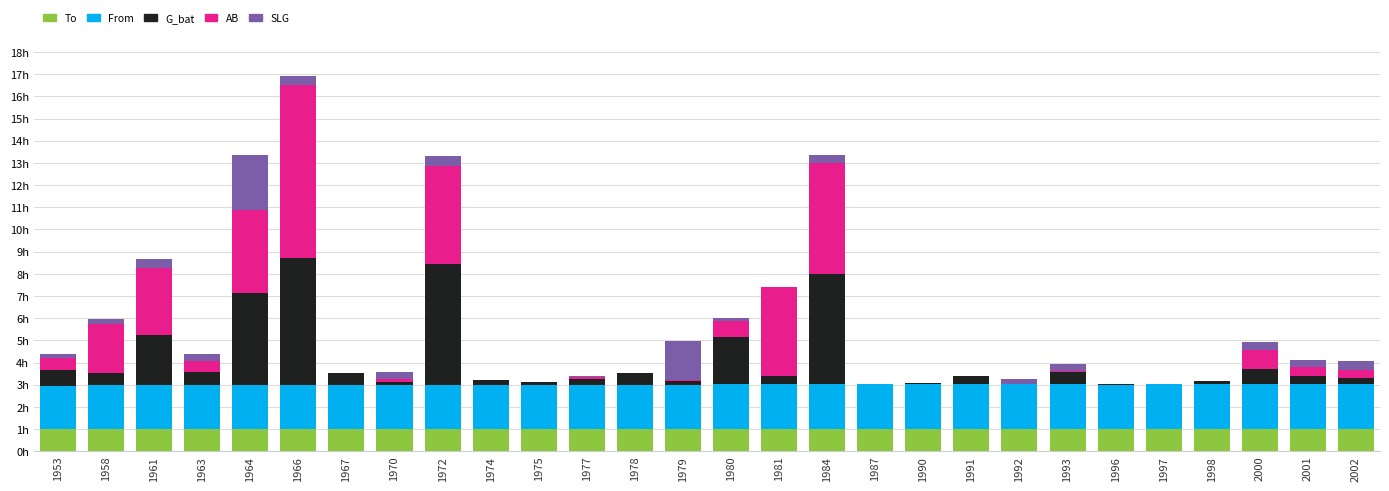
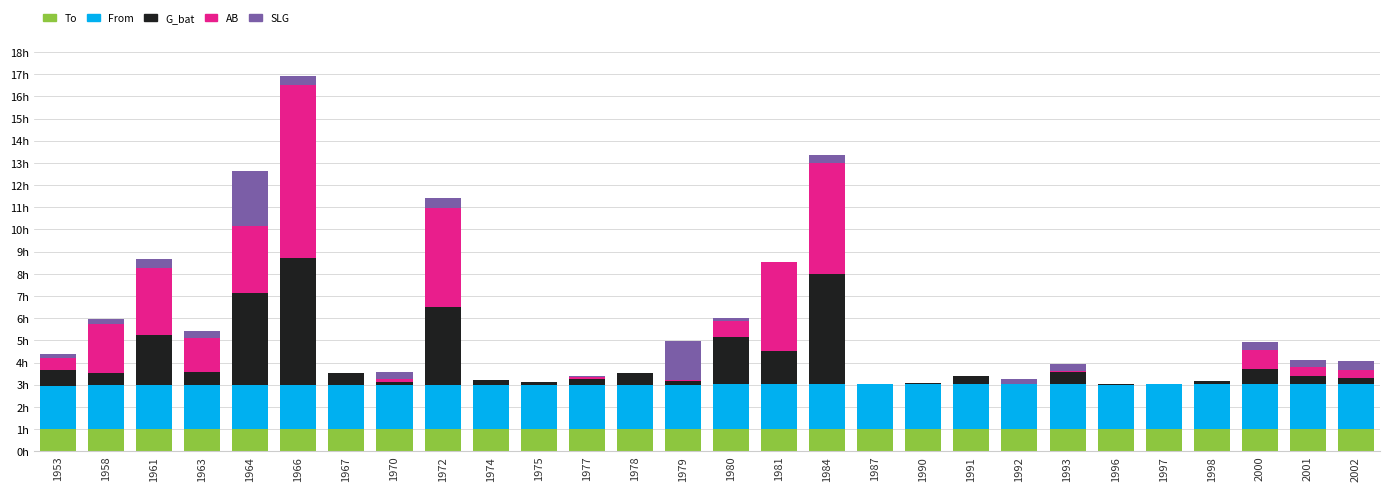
  {
    "To": {
      "1953": "1.0h",
      "1958": "1.0h",
      "1961": "1.0h",
      "1963": "1.0h",
      "1964": "1.0h",
      "1966": "1.0h",
      "1967": "1.0h",
      "1970": "1.0h",
      "1972": "1.0h",
      "1974": "1.0h",
      "1975": "1.0h",
      "1977": "1.0h",
      "1978": "1.0h",
      "1979": "1.0h",
      "1980": "1.0h",
      "1981": "1.0h",
      "1984": "1.0h",
      "1987": "1.0h",
      "1990": "1.0h",
      "1991": "1.0h",
      "1992": "1.0h",
      "1993": "1.0h",
      "1996": "1.0h",
      "1997": "1.0h",
      "1998": "1.0h",
      "2000": "1.0h",
      "2001": "1.0h",
      "2002": "1.0h"
    },
    "From": {
      "1953": "2.0h",
      "1958": "2.0h",
      "1961": "2.0h",
      "1963": "2.0h",
      "1964": "2.0h",
      "1966": "2.0h",
      "1967": "2.0h",
      "1970": "2.0h",
      "1972": "2.0h",
      "1974": "2.0h",
      "1975": "2.0h",
      "1977": "2.0h",
      "1978": "2.0h",
      "1979": "2.0h",
      "1980": "2.0h",
      "1981": "2.0h",
      "1984": "2.0h",
      "1987": "2.0h",
      "1990": "2.0h",
      "1991": "2.0h",
      "1992": "2.0h",
      "1993": "2.0h",
      "1996": "2.0h",
      "1997": "2.0h",
      "1998": "2.0h",
      "2000": "2.0h",
      "2001": "2.0h",
      "2002": "2.0h"
    },
    "G_bat": {
      "1953": "0.7h",
      "1958": "0.6h",
      "1961": "2.2h",
      "1963": "0.6h",
      "1964": "4.1h",
      "1966": "5.7h",
      "1967": "0.5h",
      "1970": "0.1h",
-     "1972": "5.4h",
+     "1972": "3.5h",
      "1974": "0.2h",
      "1975": "0.1h",
      "1977": "0.3h",
      "1978": "0.5h",
      "1979": "0.1h",
      "1980": "2.2h",
-     "1981": "0.4h",
+     "1981": "1.5h",
      "1984": "5.0h",
      "1991": "0.3h",
      "1993": "0.6h",
      "1998": "0.1h",
      "2000": "0.7h",
      "2001": "0.4h",
      "2002": "0.2h"
    },
    "AB": {
      "1953": "0.5h",
      "1958": "2.2h",
      "1961": "3.0h",
-     "1963": "0.5h",
-     "1964": "3.8h",
+     "1963": "1.5h",
+     "1964": "3.0h",
      "1966": "7.8h",
      "1970": "0.1h",
      "1972": "4.5h",
      "1975": "0.0h",
      "1980": "0.7h",
      "1981": "4.0h",
      "1984": "5.0h",
      "1987": "0.0h",
      "1996": "0.0h",
      "1997": "0.0h",
      "1998": "0.0h",
      "2000": "0.8h",
      "2001": "0.4h",
      "2002": "0.4h"
    },
    "SLG": {
      "1953": "0.2h",
      "1958": "0.2h",
      "1961": "0.4h",
      "1963": "0.3h",
      "1964": "2.5h",
      "1966": "0.4h",
      "1967": "0.0h",
      "1970": "0.3h",
      "1972": "0.4h",
      "1974": "0.0h",
      "1975": "0.0h",
      "1978": "0.0h",
      "1979": "1.7h",
      "1980": "0.2h",
      "1981": "0.0h",
      "1984": "0.3h",
      "1987": "0.0h",
      "1990": "0.0h",
      "1991": "0.0h",
      "1992": "0.2h",
      "1993": "0.3h",
      "1996": "0.0h",
      "1997": "0.0h",
      "1998": "0.0h",
      "2000": "0.4h",
      "2001": "0.3h",
      "2002": "0.4h"
    }
  }
